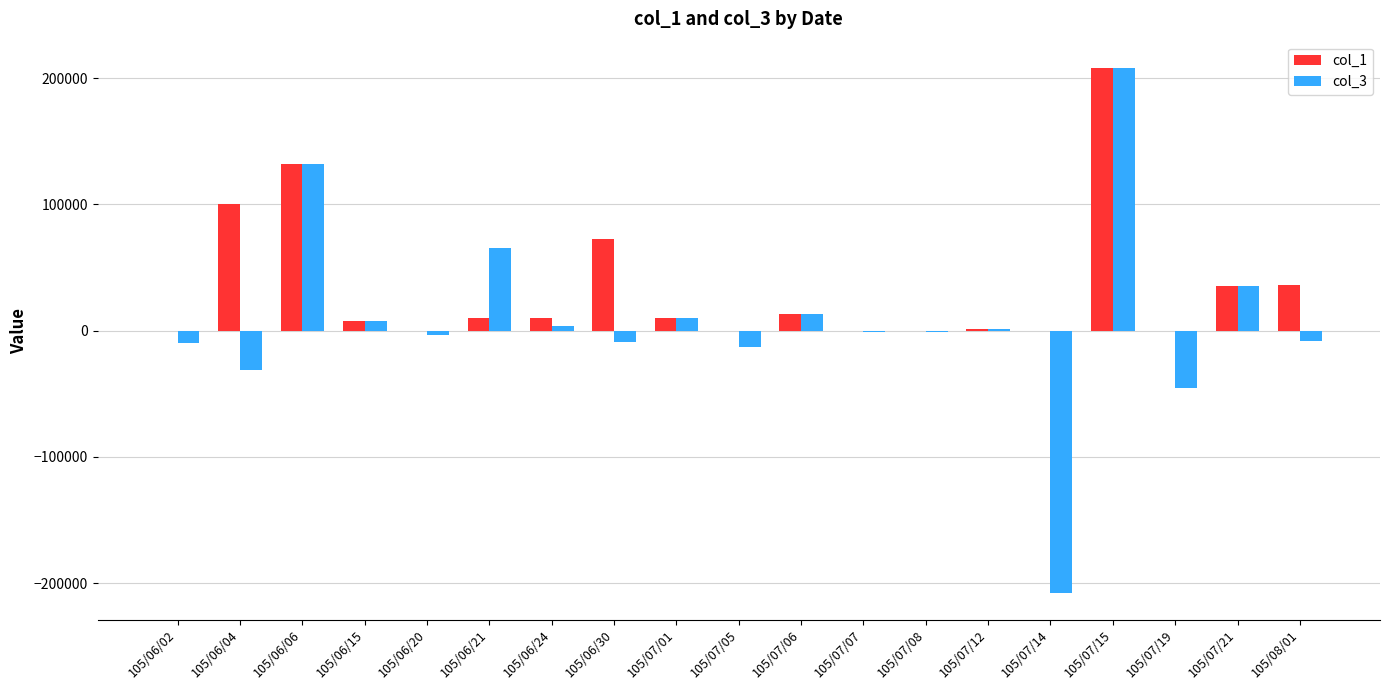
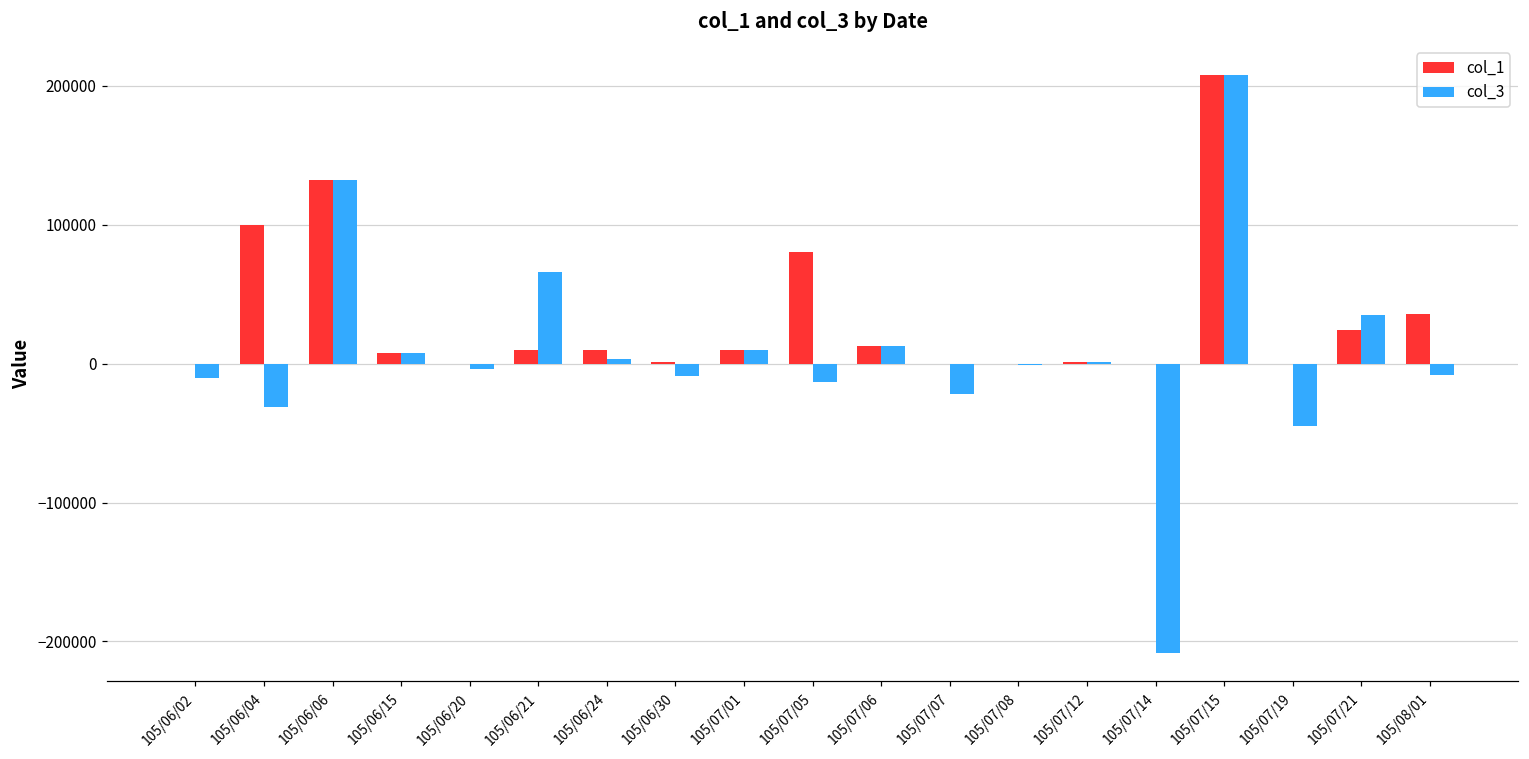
  {
    "col_1": {
      "105/06/02": 0,
      "105/06/04": 100000,
      "105/06/06": 132000,
      "105/06/15": 8000,
      "105/06/20": 0,
      "105/06/21": 10000,
      "105/06/24": 10000,
-     "105/06/30": 72000,
+     "105/06/30": 1000,
      "105/07/01": 10000,
-     "105/07/05": 0,
+     "105/07/05": 80000,
      "105/07/06": 13000,
      "105/07/07": 0,
      "105/07/08": 0,
      "105/07/14": 0,
      "105/07/15": 208000,
      "105/07/19": 0,
-     "105/07/21": 35000,
+     "105/07/21": 25000,
      "105/08/01": 36000
    },
    "col_3": {
      "105/06/02": -10000,
      "105/06/04": -31000,
      "105/06/06": 132000,
      "105/06/15": 8000,
      "105/06/20": -4000,
      "105/06/21": 66000,
      "105/06/24": 3000,
      "105/06/30": -9000,
      "105/07/01": 10000,
      "105/07/05": -13000,
      "105/07/06": 13000,
-     "105/07/07": -1000,
+     "105/07/07": -22000,
      "105/07/14": -208000,
      "105/07/15": 208000,
      "105/07/19": -45000,
      "105/07/21": 35000,
      "105/08/01": -8000
    }
  }
